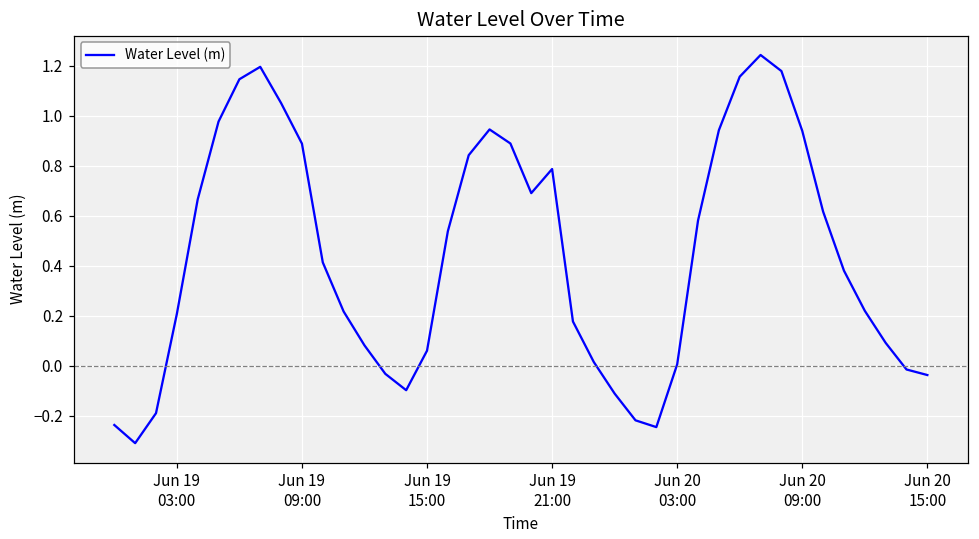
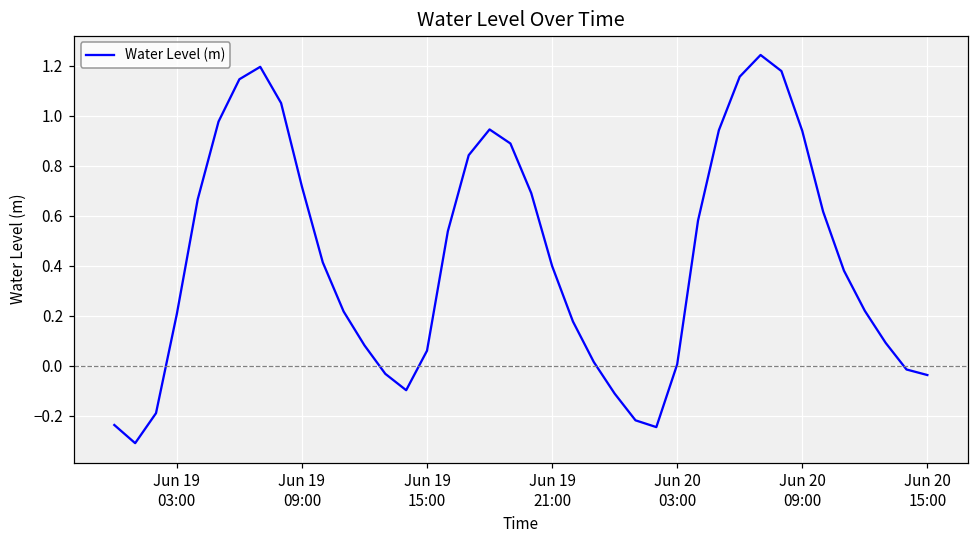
  {
    "Jun 19 03:00": 0.21,
-   "Jun 19 09:00": 0.89,
+   "Jun 19 09:00": 0.72,
    "Jun 19 15:00": 0.06,
-   "Jun 19 21:00": 0.79,
+   "Jun 19 21:00": 0.40,
    "Jun 20 03:00": 0.01,
    "Jun 20 09:00": 0.94,
    "Jun 20 15:00": -0.04
  }
